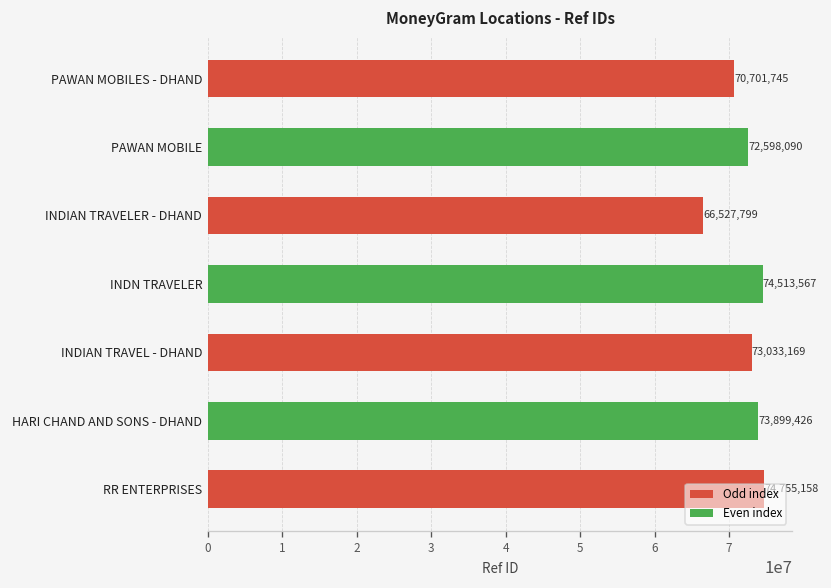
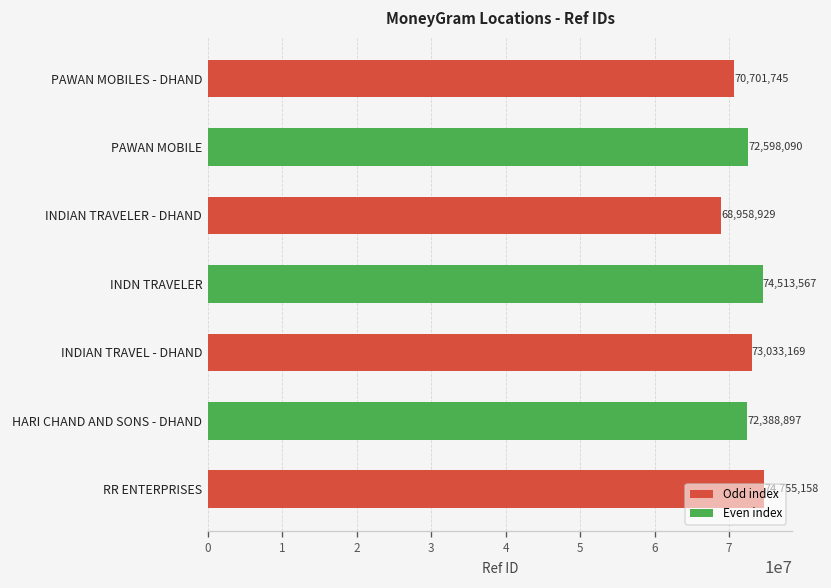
  {
    "PAWAN MOBILES - DHAND": "70,701,745",
    "PAWAN MOBILE": "72,598,090",
-   "INDIAN TRAVELER - DHAND": "66,527,799",
+   "INDIAN TRAVELER - DHAND": "68,958,929",
    "INDN TRAVELER": "74,513,567",
    "INDIAN TRAVEL - DHAND": "73,033,169",
-   "HARI CHAND AND SONS - DHAND": "73,899,426"
+   "HARI CHAND AND SONS - DHAND": "72,388,897"
  }
